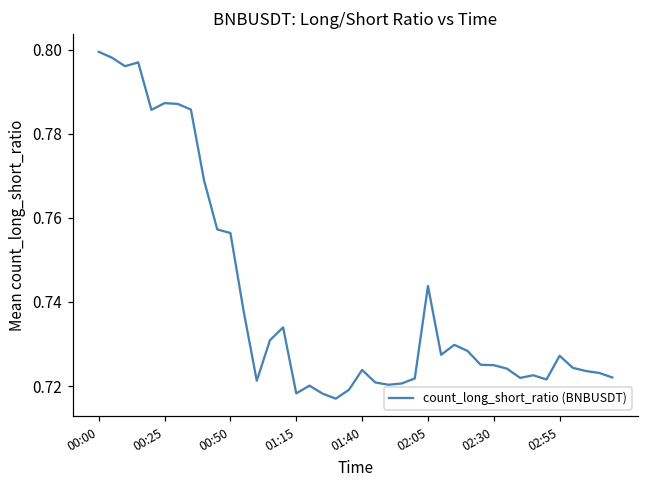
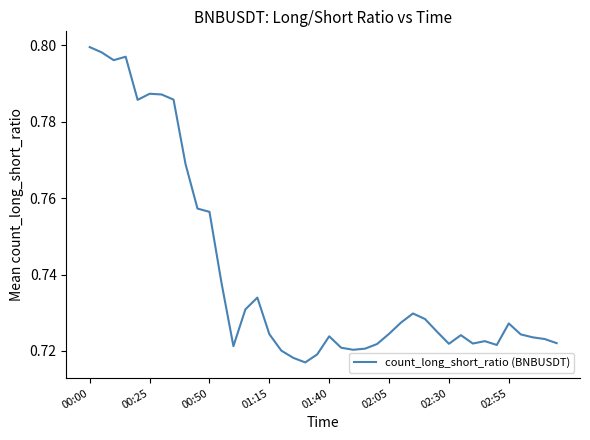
  {
    "00:00": 0.799,
    "00:25": 0.787,
    "00:50": 0.756,
-   "01:15": 0.718,
+   "01:15": 0.724,
    "01:40": 0.724,
-   "02:05": 0.744,
-   "02:30": 0.725,
+   "02:05": 0.724,
+   "02:30": 0.722,
    "02:55": 0.727
  }
